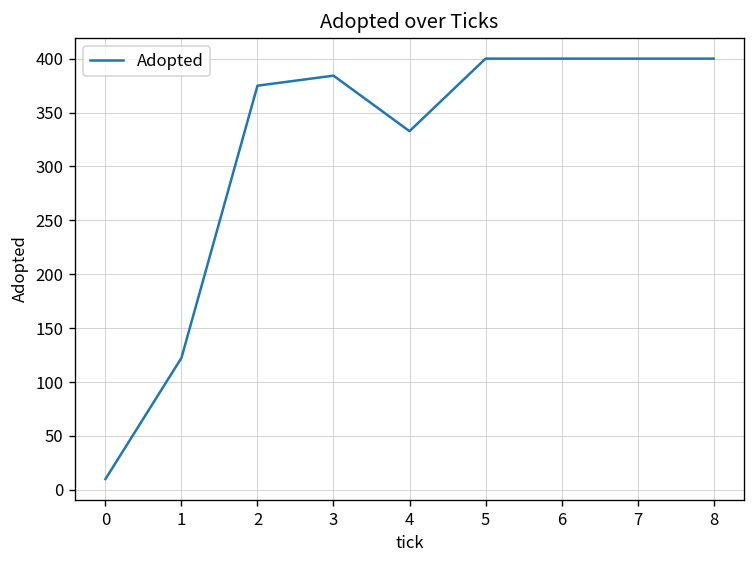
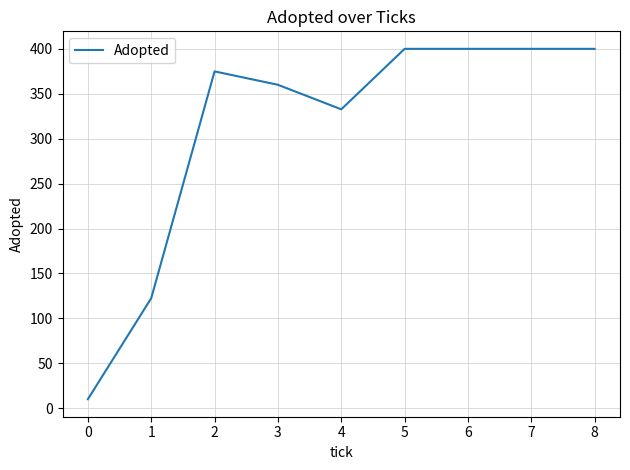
  {
    "0": 10,
    "1": 120,
    "2": 370,
-   "3": 380,
+   "3": 360,
    "4": 330,
    "5": 400,
    "6": 400,
    "7": 400,
    "8": 400
  }
